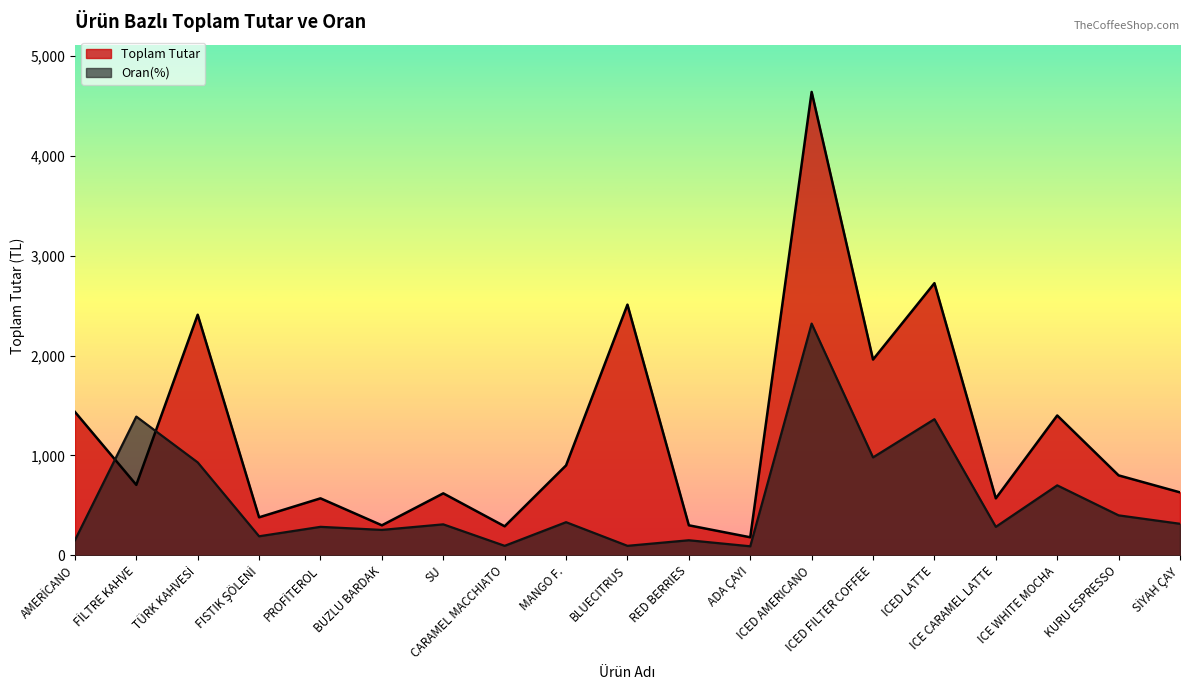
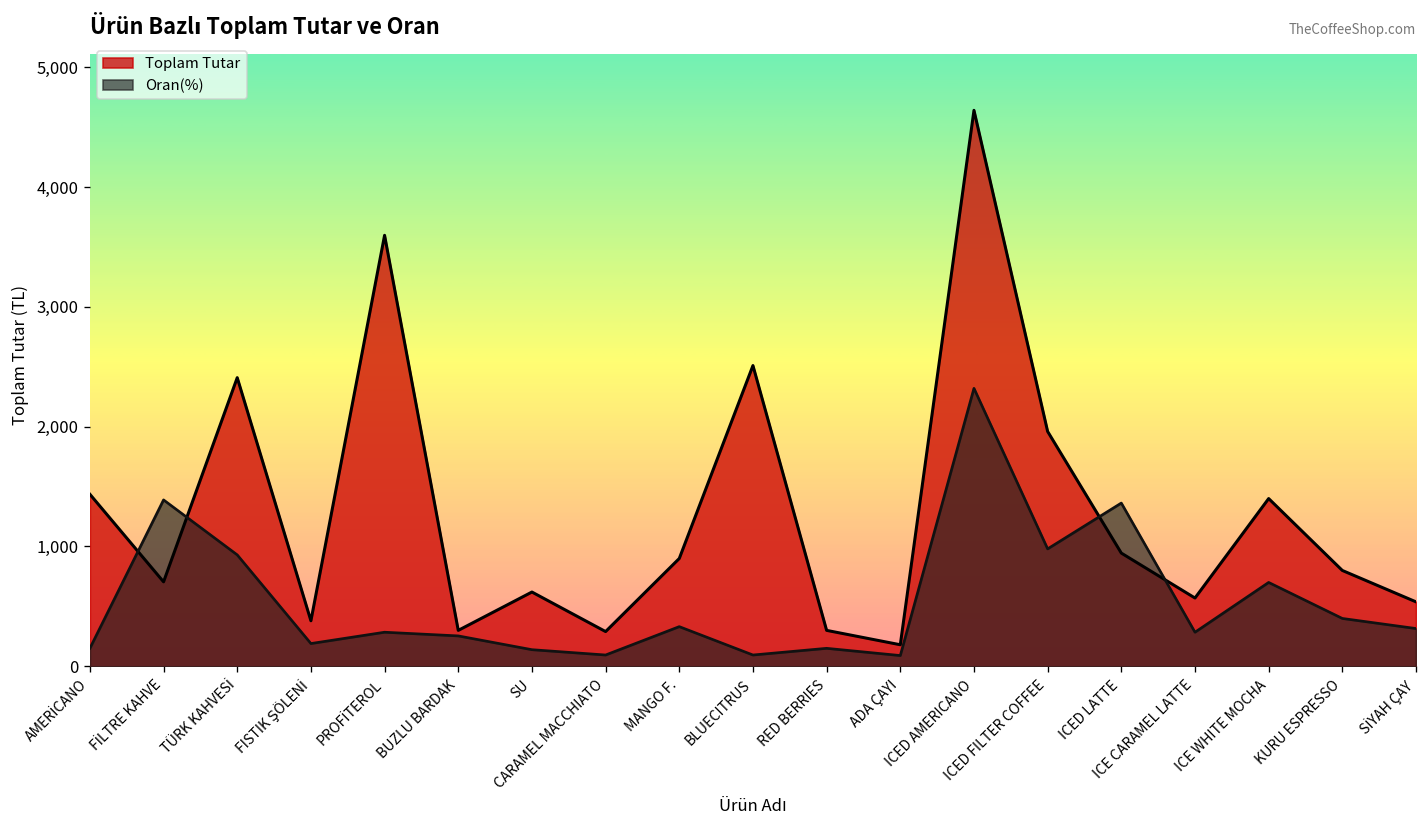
  {
    "Toplam Tutar": {
      "AMERİCANO": "1,400",
      "FİLTRE KAHVE": "700",
      "TÜRK KAHVESİ": "2,400",
      "FISTIK ŞÖLENİ": "400",
-     "PROFİTEROL": "600",
+     "PROFİTEROL": "3,600",
      "BUZLU BARDAK": "300",
      "SU": "600",
      "CARAMEL MACCHIATO": "300",
      "MANGO F.": "900",
      "BLUECITRUS": "2,500",
      "RED BERRIES": "300",
      "ADA ÇAYI": "200",
      "ICED AMERICANO": "4,600",
      "ICED FILTER COFFEE": "2,000",
-     "ICED LATTE": "2,700",
+     "ICED LATTE": "900",
      "ICE CARAMEL LATTE": "600",
      "ICE WHITE MOCHA": "1,400",
      "KURU ESPRESSO": "800",
-     "SİYAH ÇAY": "600"
+     "SİYAH ÇAY": "500"
    },
    "Oran(%)": {
      "AMERİCANO": "200",
      "FİLTRE KAHVE": "1,400",
      "TÜRK KAHVESİ": "900",
      "FISTIK ŞÖLENİ": "200",
      "PROFİTEROL": "300",
      "BUZLU BARDAK": "300",
-     "SU": "300",
+     "SU": "100",
      "CARAMEL MACCHIATO": "100",
      "MANGO F.": "300",
      "BLUECITRUS": "100",
      "RED BERRIES": "200",
      "ADA ÇAYI": "100",
      "ICED AMERICANO": "2,300",
      "ICED FILTER COFFEE": "1,000",
      "ICED LATTE": "1,400",
      "ICE CARAMEL LATTE": "300",
      "ICE WHITE MOCHA": "700",
      "KURU ESPRESSO": "400",
      "SİYAH ÇAY": "300"
    }
  }
